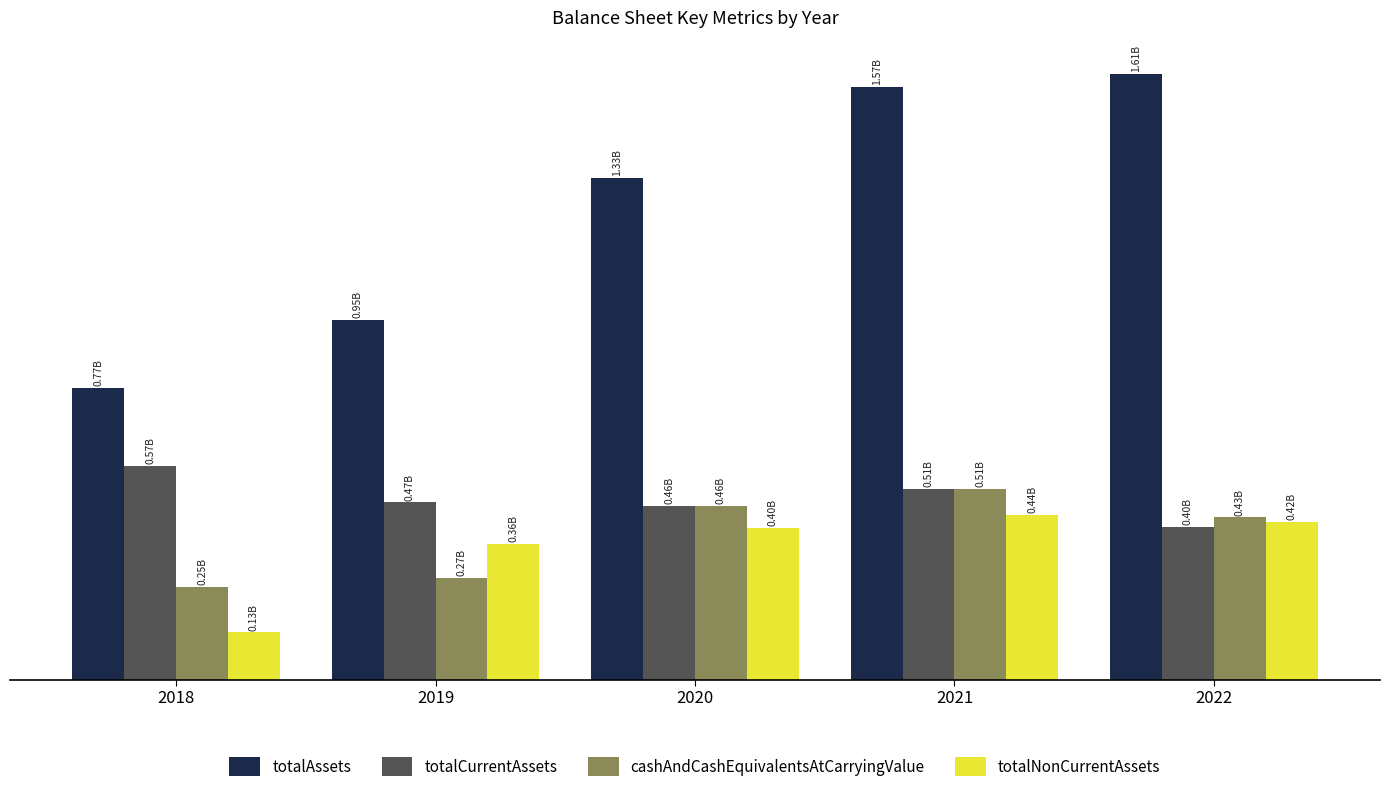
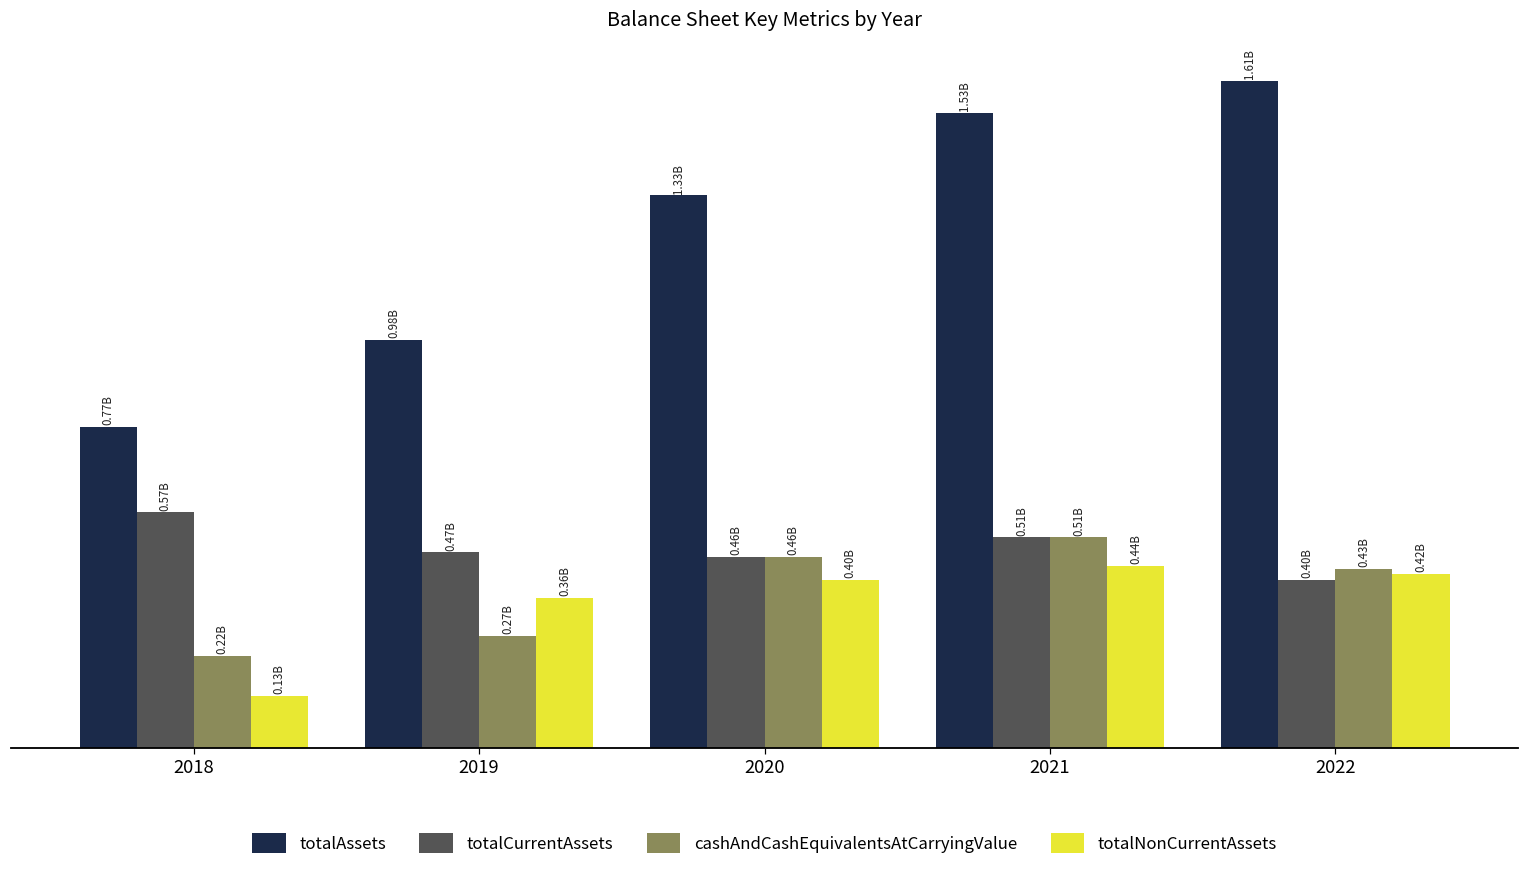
  {
    "totalAssets": {
      "2018": "0.77B",
-     "2019": "0.95B",
+     "2019": "0.98B",
      "2020": "1.33B",
-     "2021": "1.57B",
+     "2021": "1.53B",
      "2022": "1.61B"
    },
    "totalCurrentAssets": {
      "2018": "0.57B",
      "2019": "0.47B",
      "2020": "0.46B",
      "2021": "0.51B",
      "2022": "0.40B"
    },
    "cashAndCashEquivalentsAtCarryingValue": {
-     "2018": "0.25B",
+     "2018": "0.22B",
      "2019": "0.27B",
      "2020": "0.46B",
      "2021": "0.51B",
      "2022": "0.43B"
    },
    "totalNonCurrentAssets": {
      "2018": "0.13B",
      "2019": "0.36B",
      "2020": "0.40B",
      "2021": "0.44B",
      "2022": "0.42B"
    }
  }
